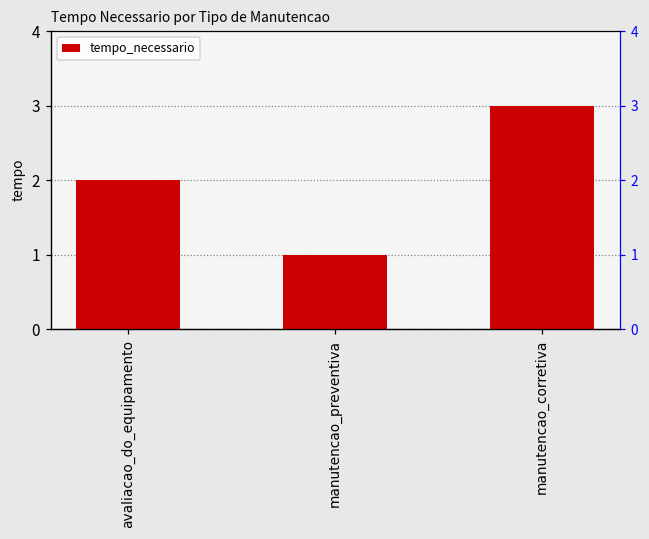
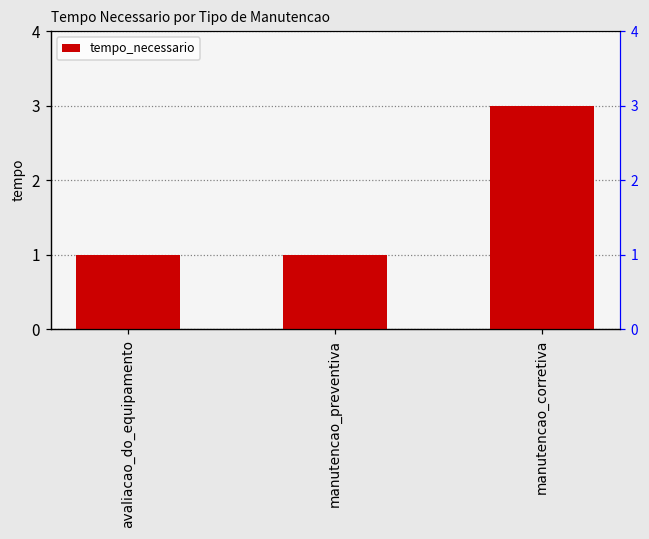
  {
-   "avaliacao_do_equipamento": 2,
+   "avaliacao_do_equipamento": 1,
    "manutencao_preventiva": 1,
    "manutencao_corretiva": 3
  }
